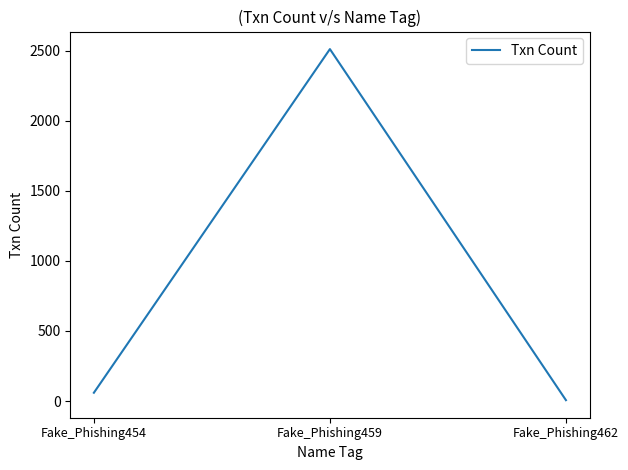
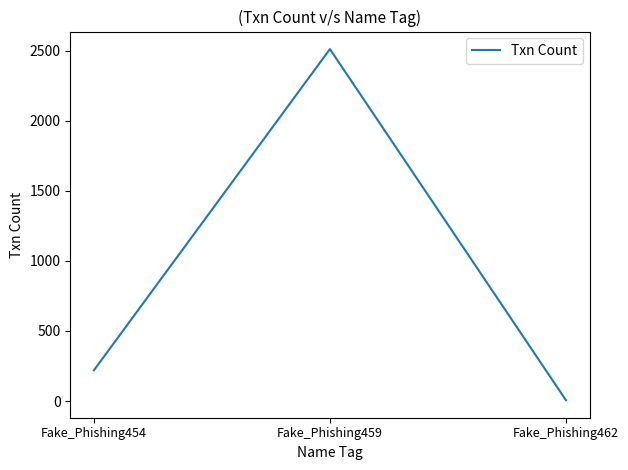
  {
-   "Fake_Phishing454": 60,
+   "Fake_Phishing454": 220,
    "Fake_Phishing459": 2510,
    "Fake_Phishing462": 10
  }
